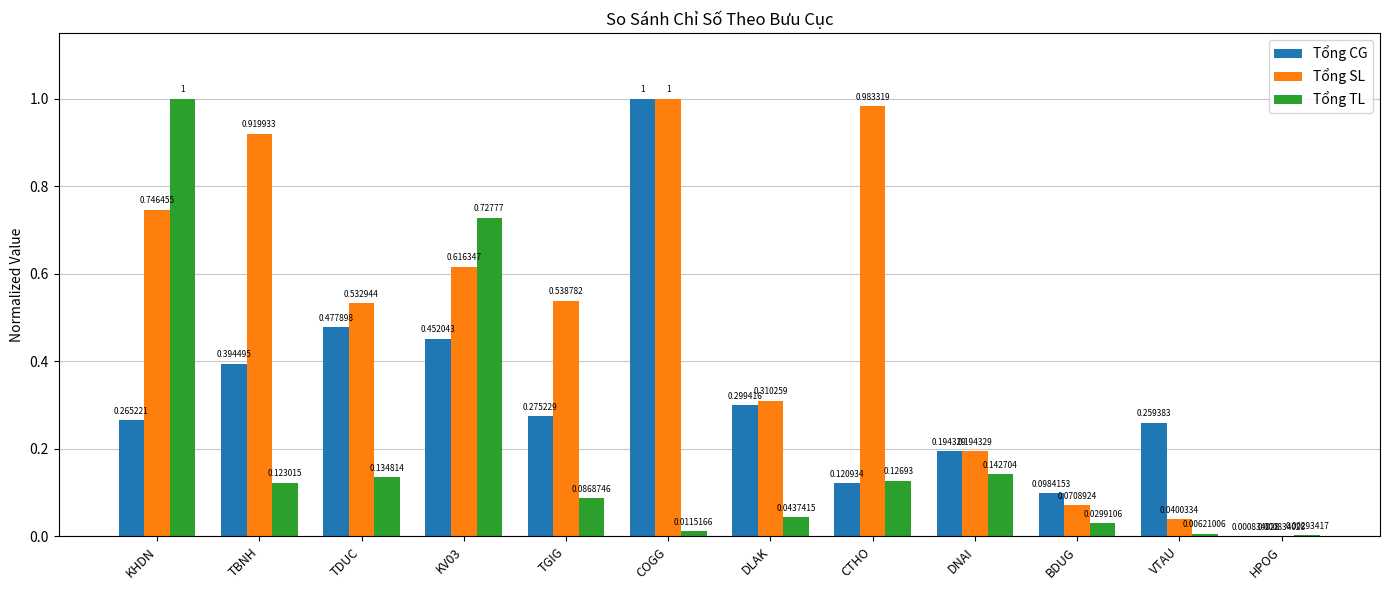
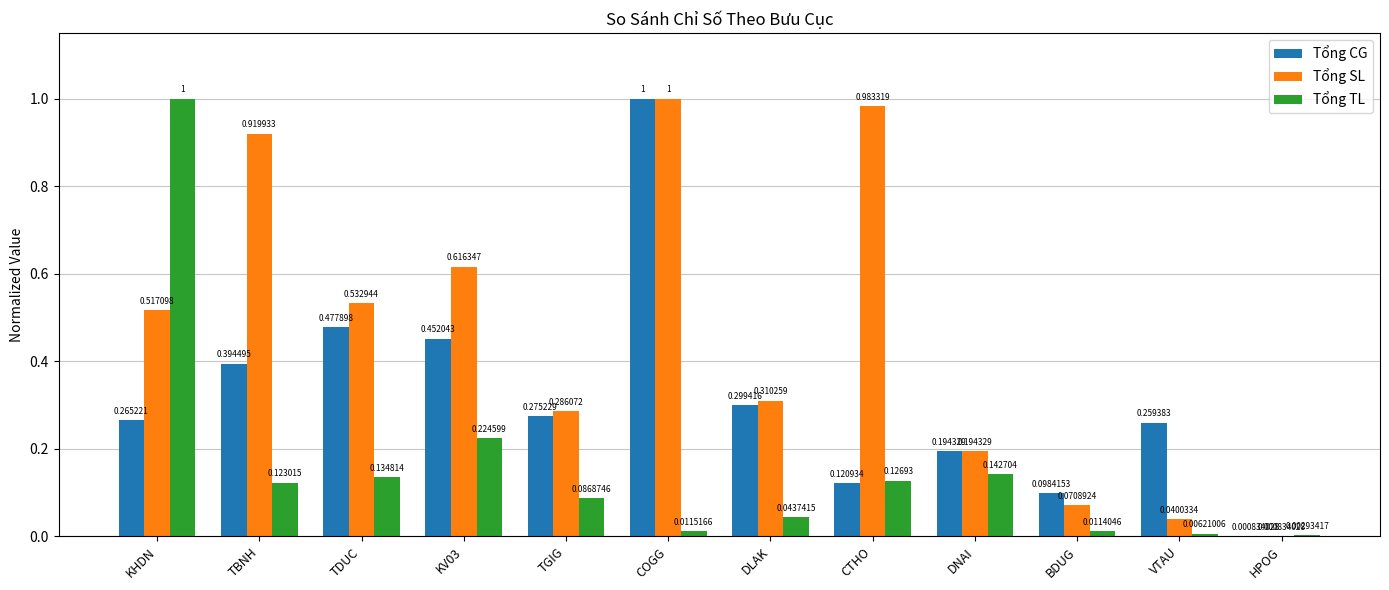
  {
    "Tổng CG": {
      "KHDN": 0.265221,
      "TBNH": 0.394495,
      "TDUC": 0.477898,
      "KV03": 0.452043,
      "TGIG": 0.275229,
      "COGG": 1,
      "DLAK": 0.299416,
      "CTHO": 0.120934,
      "BDUG": 0.0984153,
      "VTAU": 0.259383
    },
    "Tổng SL": {
-     "KHDN": 0.746455,
+     "KHDN": 0.517098,
      "TBNH": 0.919933,
      "TDUC": 0.532944,
      "KV03": 0.616347,
-     "TGIG": 0.538782,
+     "TGIG": 0.286072,
      "COGG": 1,
      "DLAK": 0.310259,
      "CTHO": 0.983319,
      "BDUG": 0.0708924,
      "VTAU": 0.0400334
    },
    "Tổng TL": {
      "KHDN": 1,
      "TBNH": 0.123015,
      "TDUC": 0.134814,
-     "KV03": 0.72777,
+     "KV03": 0.224599,
      "TGIG": 0.0868746,
      "COGG": 0.0115166,
      "DLAK": 0.0437415,
      "CTHO": 0.12693,
      "DNAI": 0.142704,
-     "BDUG": 0.0299106,
+     "BDUG": 0.0114046,
      "VTAU": 0.00621006
    }
  }
